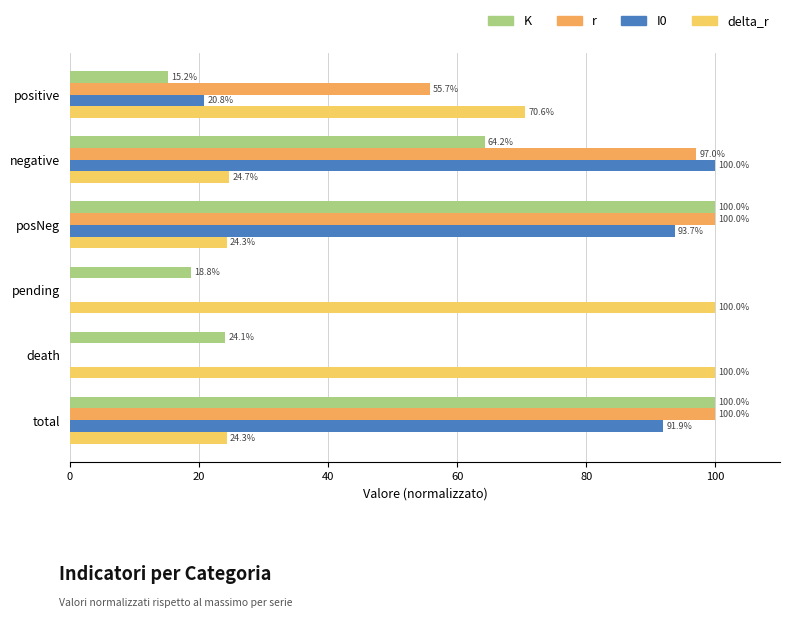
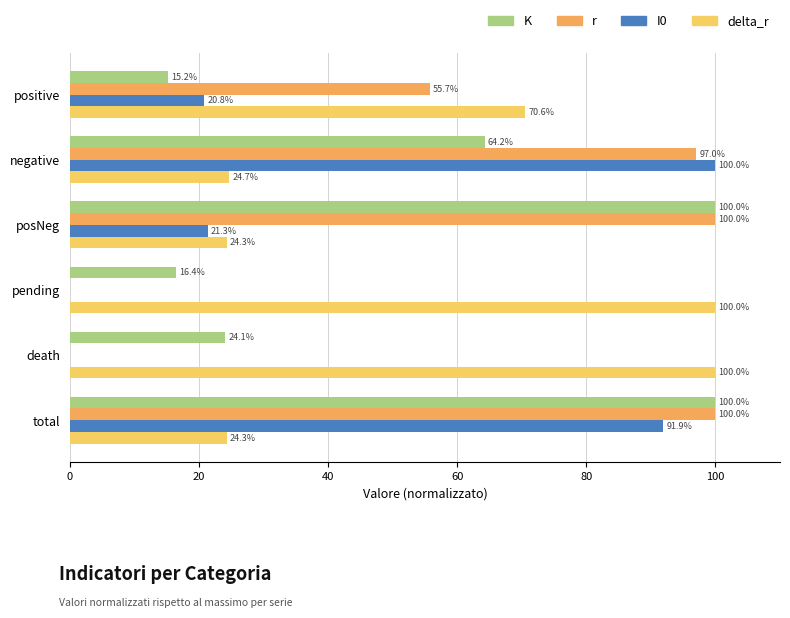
  {
    "K": {
      "positive": "15.2%",
      "negative": "64.2%",
      "posNeg": "100.0%",
-     "pending": "18.8%",
+     "pending": "16.4%",
      "death": "24.1%",
      "total": "100.0%"
    },
    "I0": {
      "positive": "20.8%",
      "negative": "100.0%",
-     "posNeg": "93.7%",
+     "posNeg": "21.3%",
      "total": "91.9%"
    }
  }
